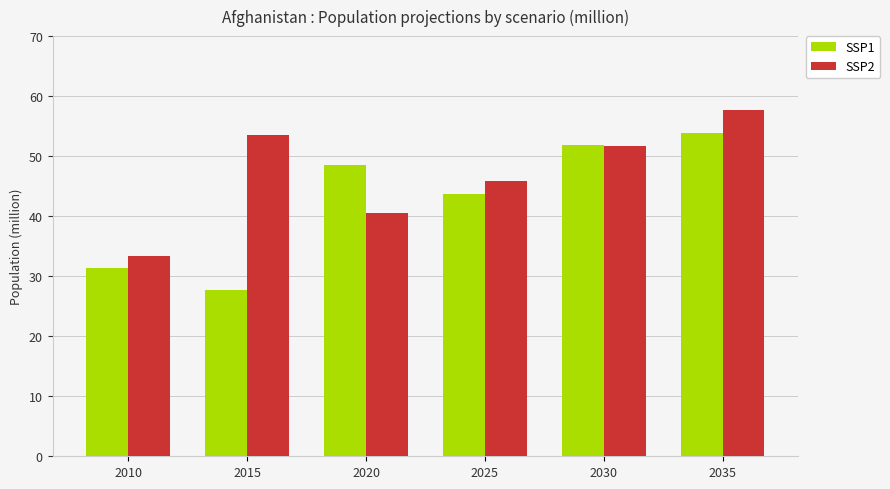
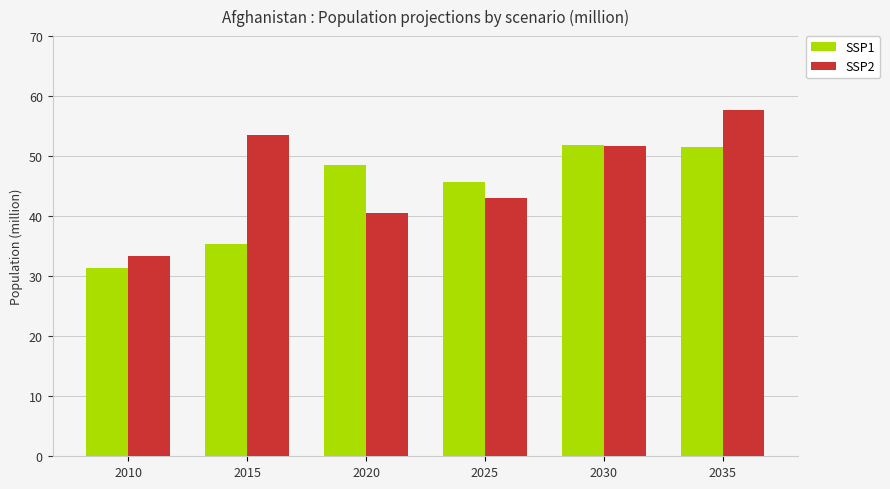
  {
    "SSP1": {
      "2010": 31,
-     "2015": 28,
+     "2015": 35,
      "2020": 49,
-     "2025": 44,
+     "2025": 46,
      "2030": 52,
-     "2035": 54
+     "2035": 51
    },
    "SSP2": {
      "2010": 33,
      "2015": 54,
      "2020": 41,
-     "2025": 46,
+     "2025": 43,
      "2030": 52,
      "2035": 58
    }
  }
